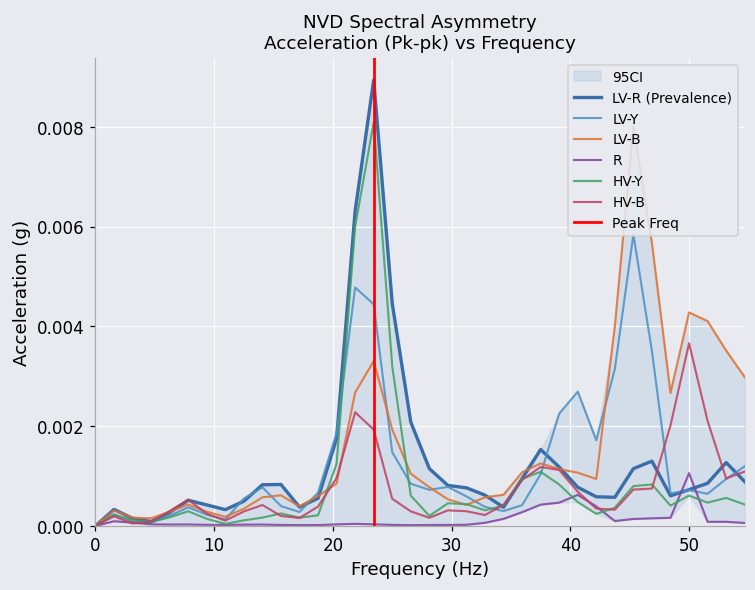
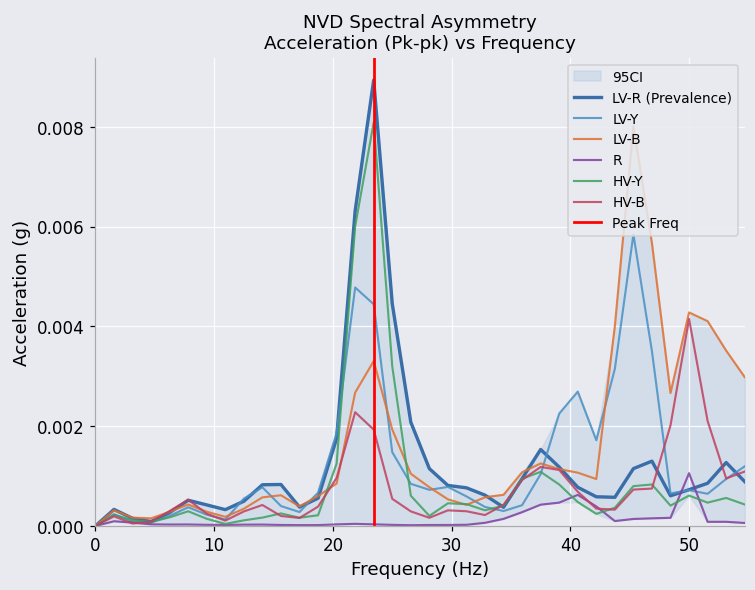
  {
    "R": {
      "50": 0.0011
    },
    "HV-Y": {
      "50": 0.0006
    },
    "HV-B": {
-     "50": 0.0037
+     "50": 0.0041
    }
  }
